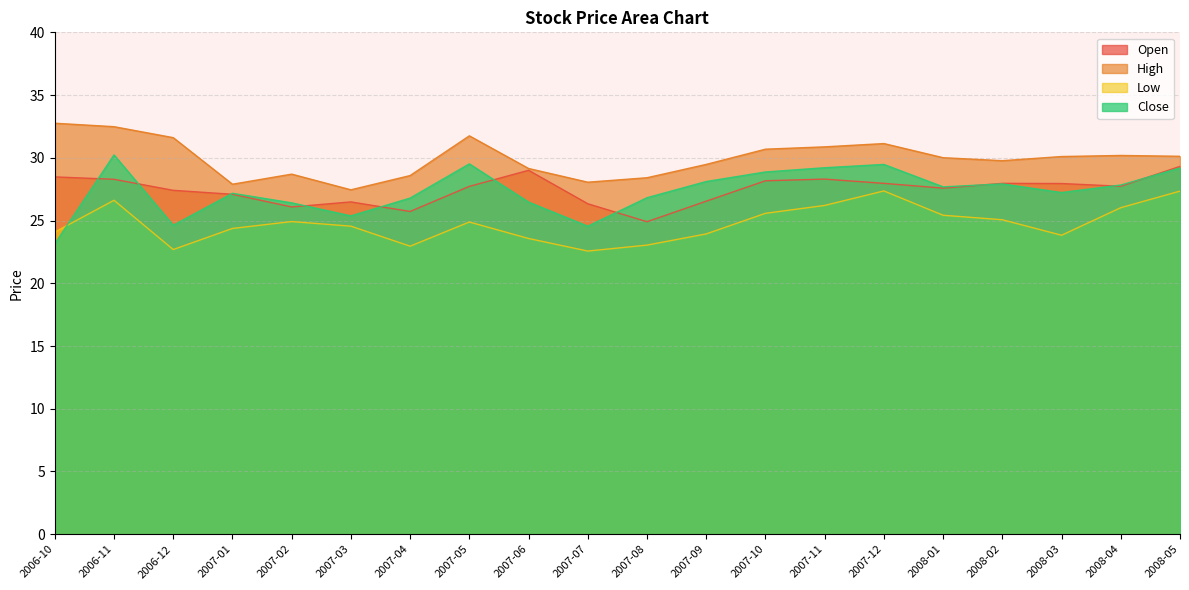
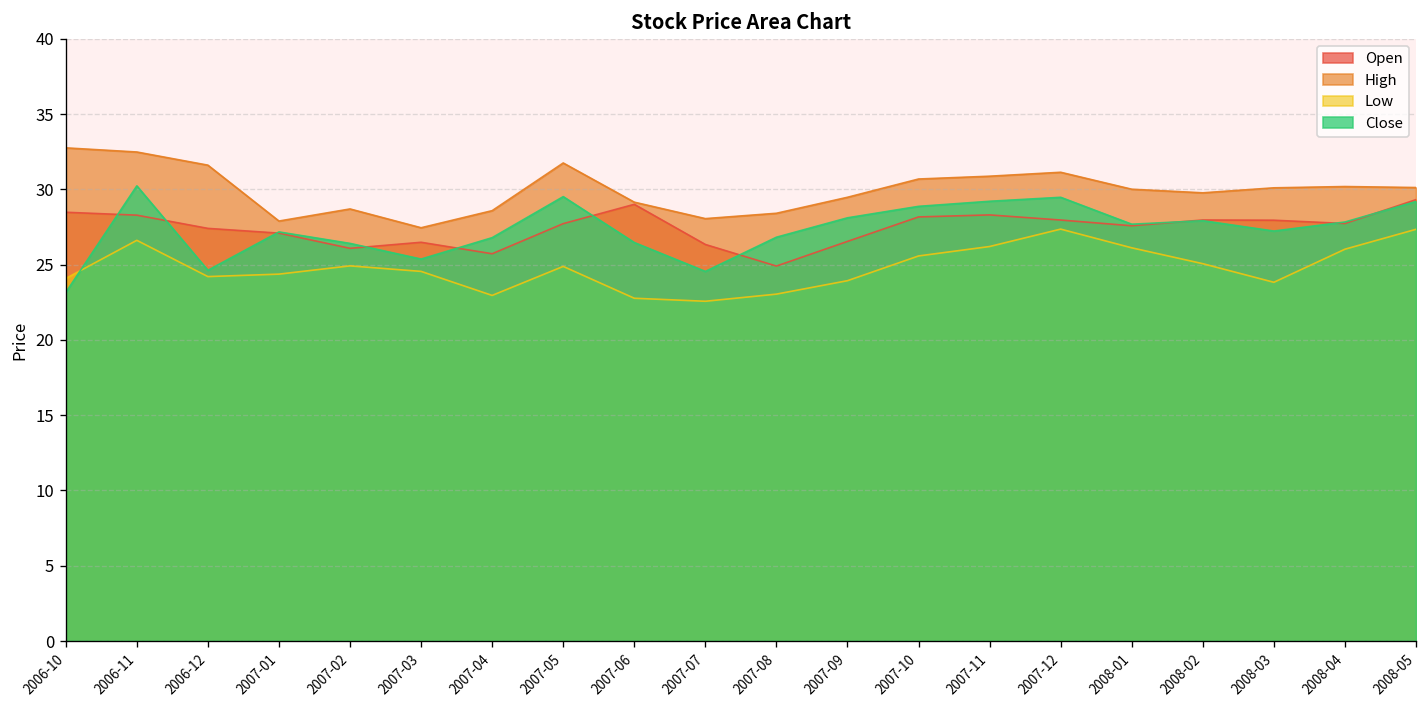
  {
    "Low": {
      "2006-10": 24.1,
      "2006-11": 26.6,
-     "2006-12": 22.7,
+     "2006-12": 24.2,
      "2007-01": 24.4,
      "2007-02": 24.9,
      "2007-03": 24.6,
      "2007-04": 23.0,
      "2007-05": 24.9,
-     "2007-06": 23.6,
+     "2007-06": 22.8,
      "2007-07": 22.6,
      "2007-08": 23.0,
      "2007-09": 23.9,
      "2007-10": 25.6,
      "2007-11": 26.2,
      "2007-12": 27.4,
-     "2008-01": 25.4,
+     "2008-01": 26.1,
      "2008-02": 25.1,
      "2008-03": 23.8,
      "2008-04": 26.0,
      "2008-05": 27.3
    },
    "Close": {
      "2006-10": 23.2,
      "2006-11": 30.2,
      "2006-12": 24.6,
      "2007-02": 26.4,
      "2007-03": 25.4,
      "2007-04": 26.8,
      "2007-05": 29.5,
      "2007-06": 26.5,
      "2007-07": 24.6,
      "2007-08": 26.8,
      "2007-09": 28.1,
      "2007-10": 28.9,
      "2007-11": 29.2,
      "2007-12": 29.5,
      "2008-03": 27.2
    }
  }
